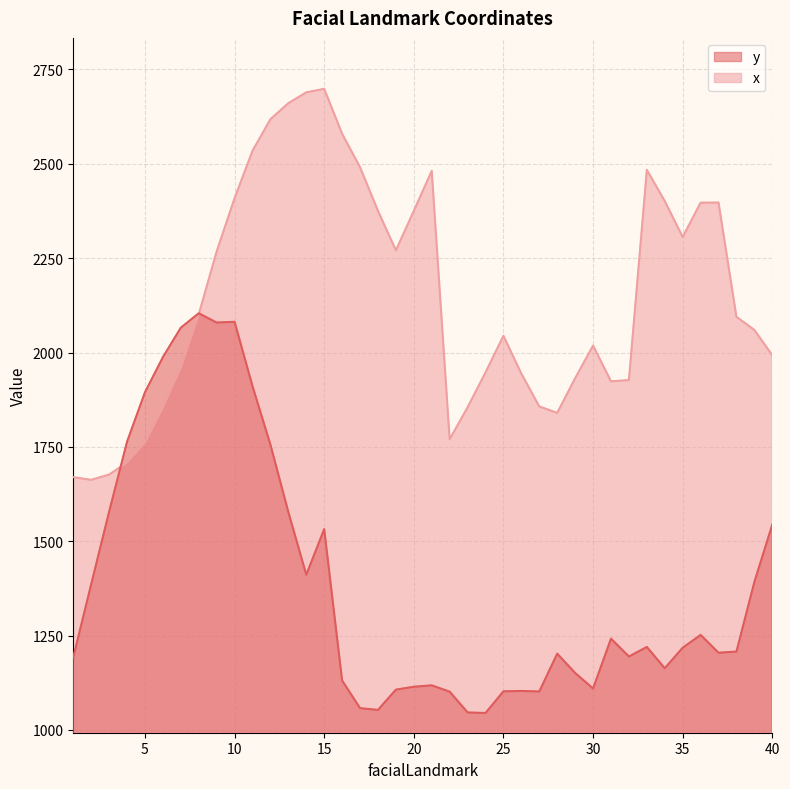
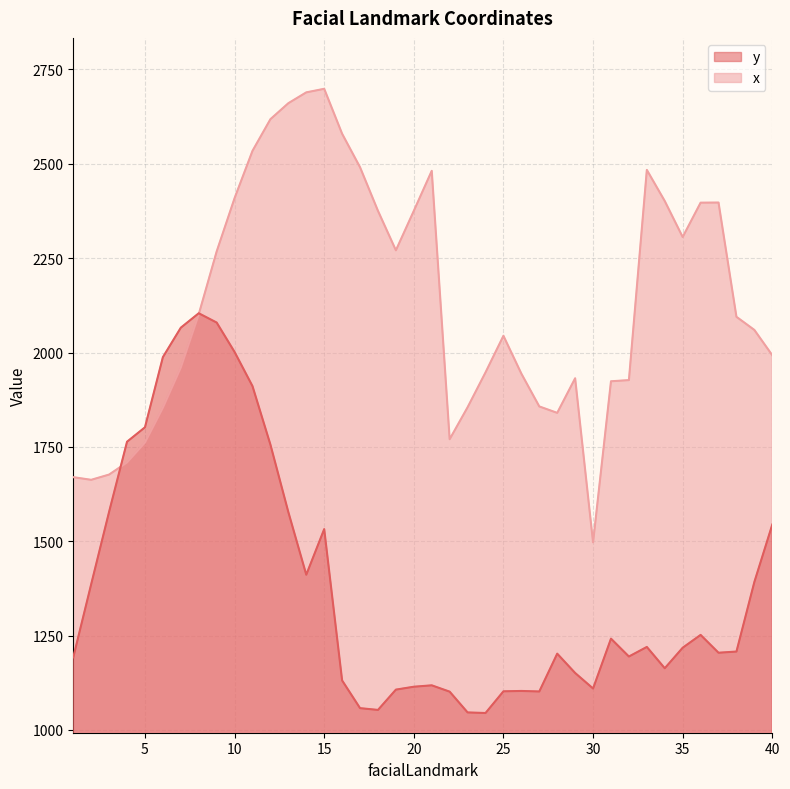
  {
    "y": {
-     "5": 1890,
-     "10": 2080,
+     "5": 1800,
+     "10": 2000,
      "15": 1530,
      "20": 1110,
      "25": 1100,
      "30": 1110,
      "35": 1220,
      "40": 1540
    },
    "x": {
      "5": 1760,
      "10": 2410,
      "15": 2700,
      "20": 2380,
      "25": 2040,
-     "30": 2020,
+     "30": 1500,
      "35": 2310,
      "40": 1990
    }
  }
